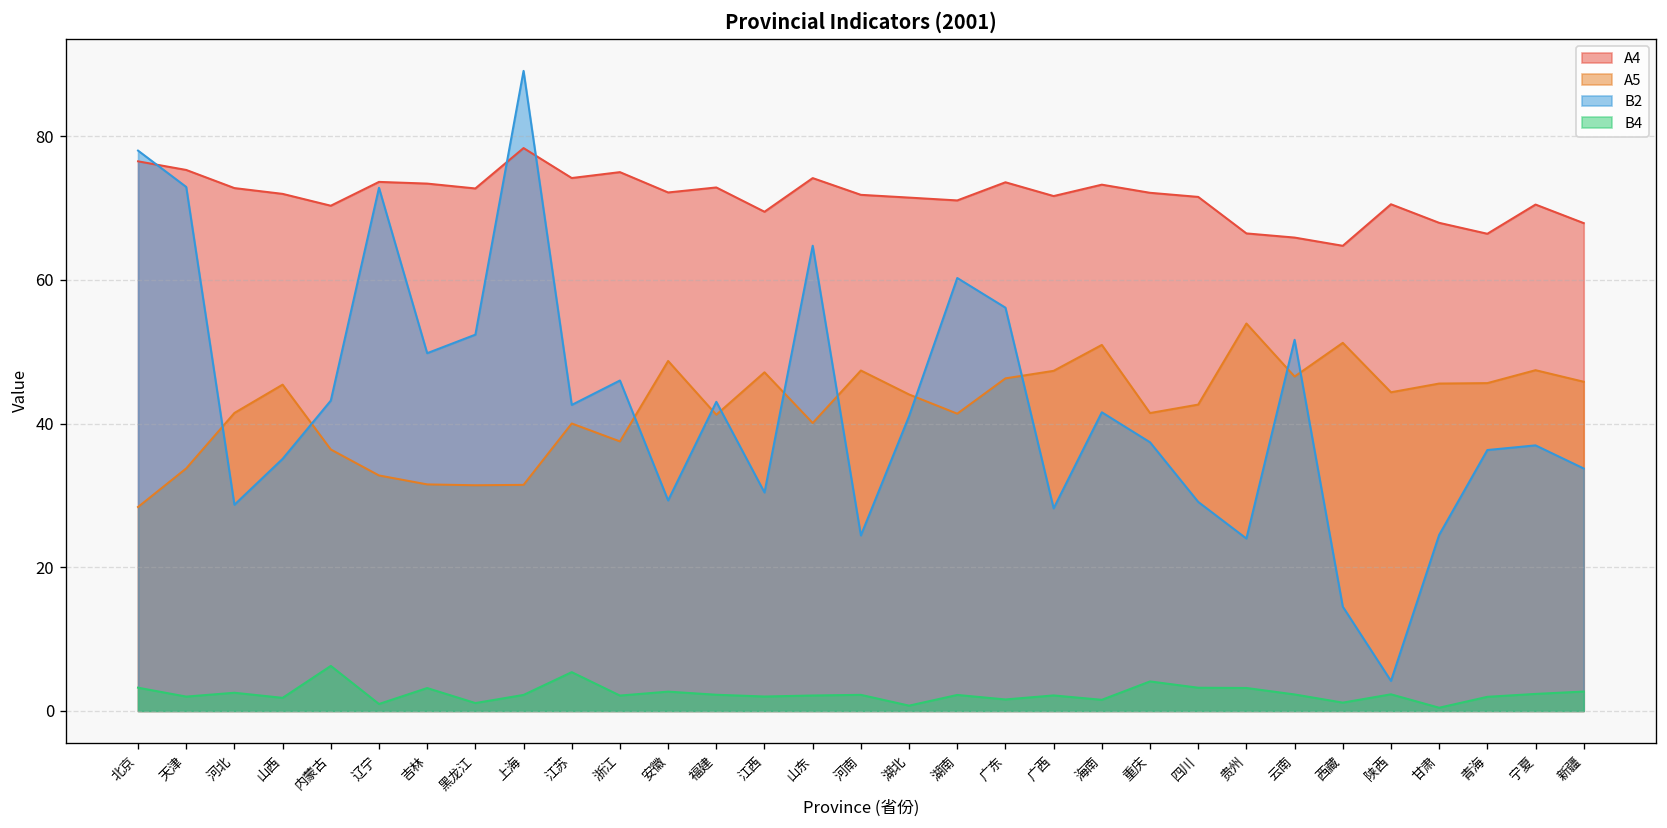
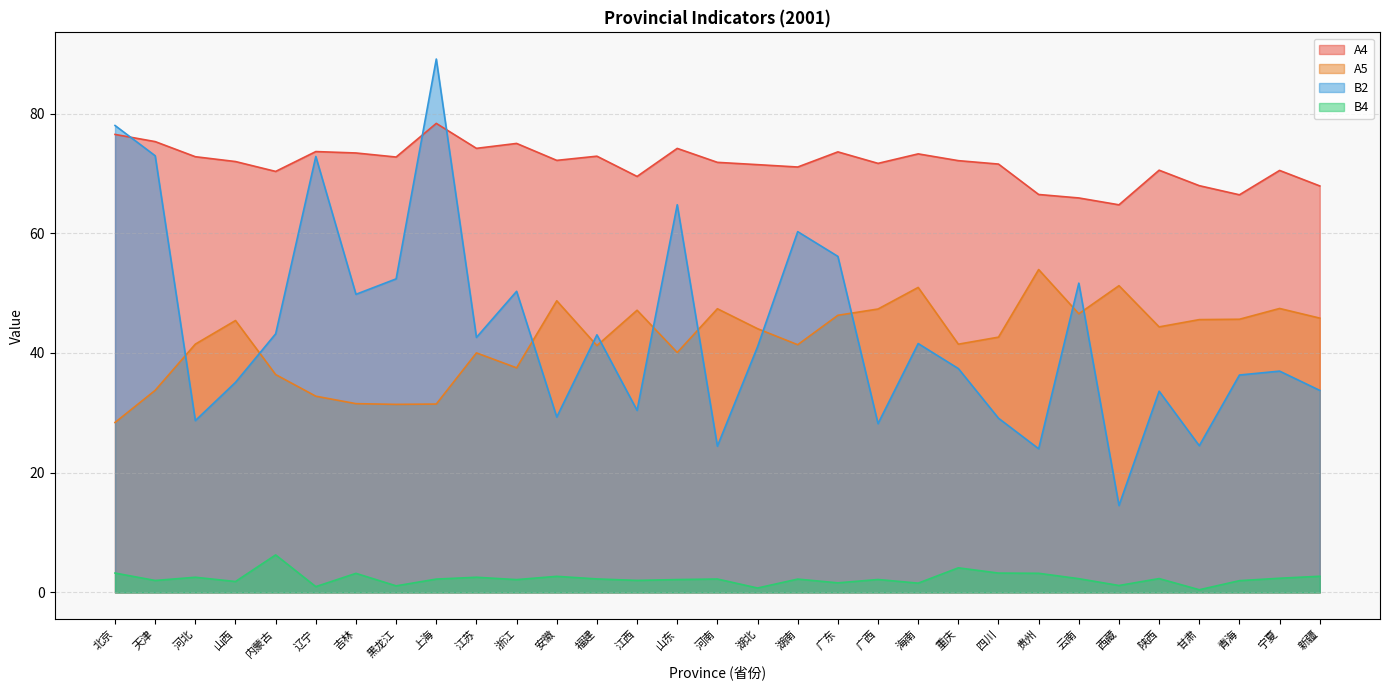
  {
    "B2": {
      "北京": 78,
      "天津": 73,
      "河北": 29,
      "山西": 35,
      "内蒙古": 43,
      "辽宁": 73,
      "吉林": 50,
      "黑龙江": 52,
      "上海": 89,
      "江苏": 43,
-     "浙江": 46,
+     "浙江": 50,
      "安徽": 29,
      "福建": 43,
      "江西": 30,
      "山东": 65,
      "河南": 24,
      "湖北": 41,
      "湖南": 60,
      "广东": 56,
      "广西": 28,
      "海南": 42,
      "重庆": 37,
      "四川": 29,
      "贵州": 24,
      "云南": 52,
      "西藏": 15,
-     "陕西": 4,
+     "陕西": 34,
      "甘肃": 25,
      "青海": 36,
      "宁夏": 37,
      "新疆": 34
    },
    "B4": {
      "北京": 3,
      "天津": 2,
      "河北": 3,
      "山西": 2,
      "内蒙古": 6,
      "辽宁": 1,
      "吉林": 3,
      "黑龙江": 1,
      "上海": 2,
-     "江苏": 5,
+     "江苏": 3,
      "浙江": 2,
      "安徽": 3,
      "福建": 2,
      "江西": 2,
      "山东": 2,
      "河南": 2,
      "湖北": 1,
      "湖南": 2,
      "广东": 2,
      "广西": 2,
      "海南": 2,
      "重庆": 4,
      "四川": 3,
      "贵州": 3,
      "云南": 2,
      "西藏": 1,
      "陕西": 2,
      "甘肃": 0,
      "青海": 2,
      "宁夏": 2,
      "新疆": 3
    }
  }
